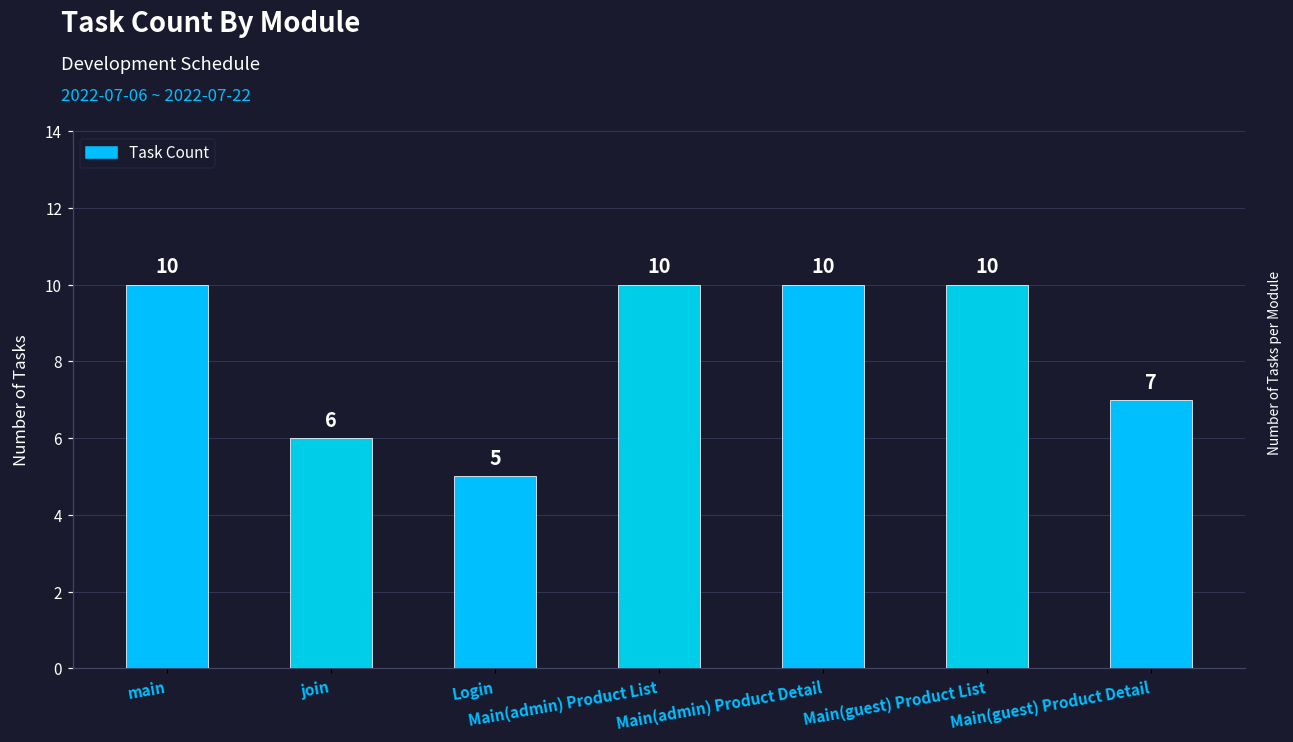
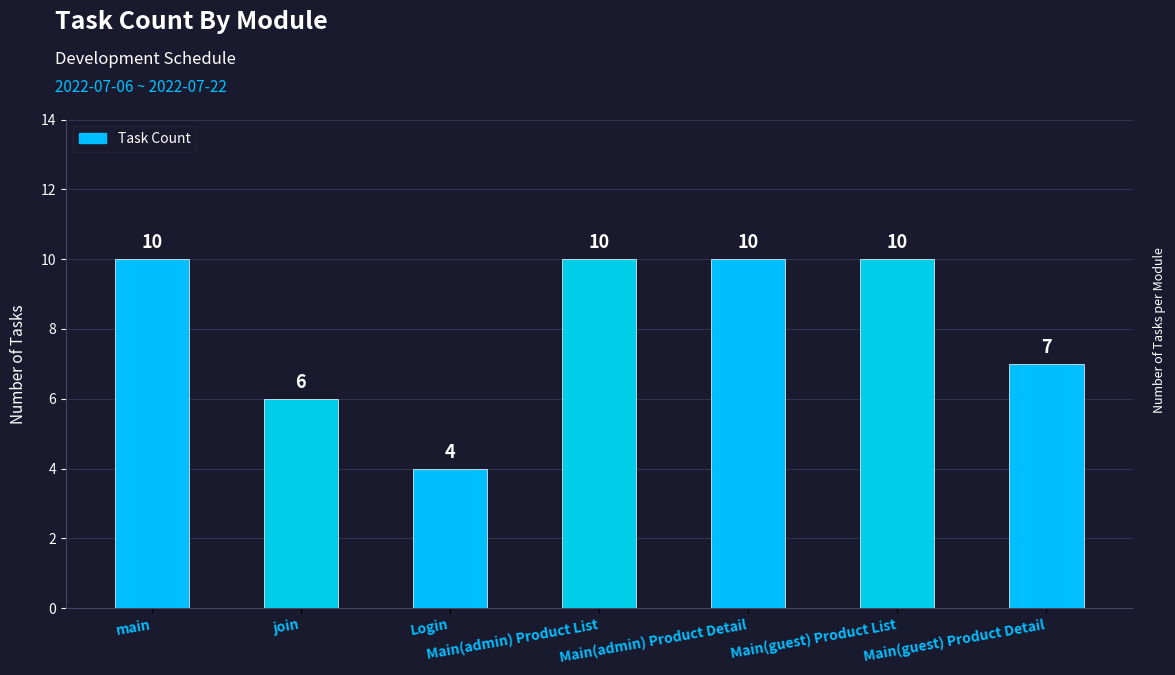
  {
    "main": 10,
    "join": 6,
-   "Login": 5,
+   "Login": 4,
    "Main(admin) Product List": 10,
    "Main(admin) Product Detail": 10,
    "Main(guest) Product List": 10,
    "Main(guest) Product Detail": 7
  }
